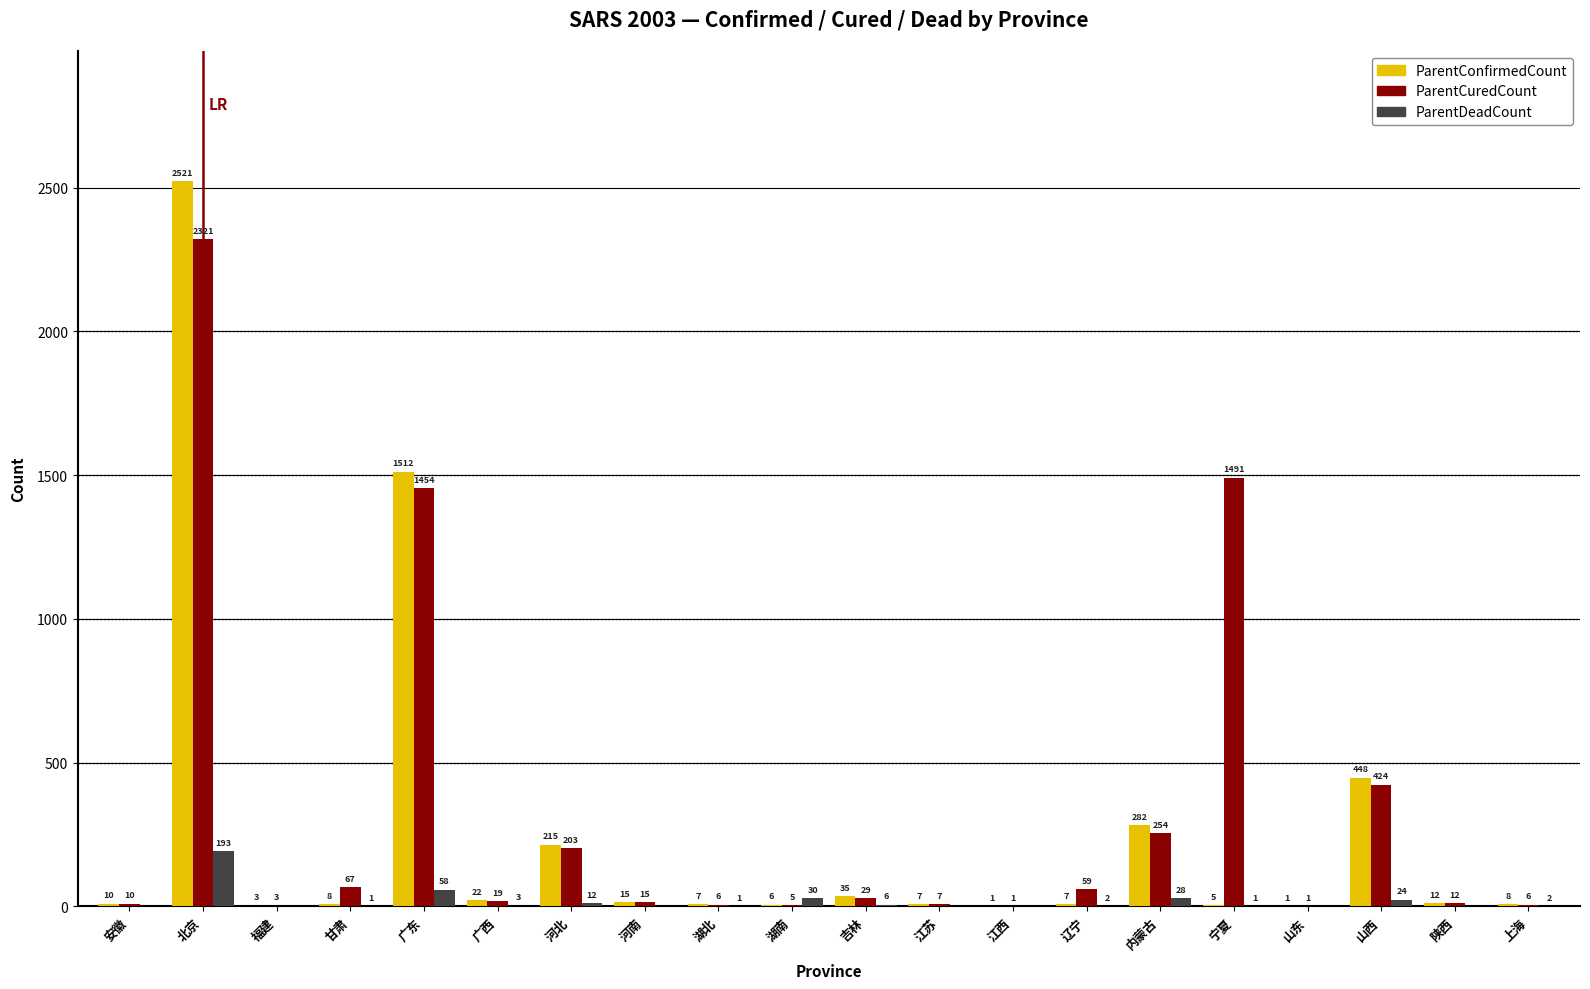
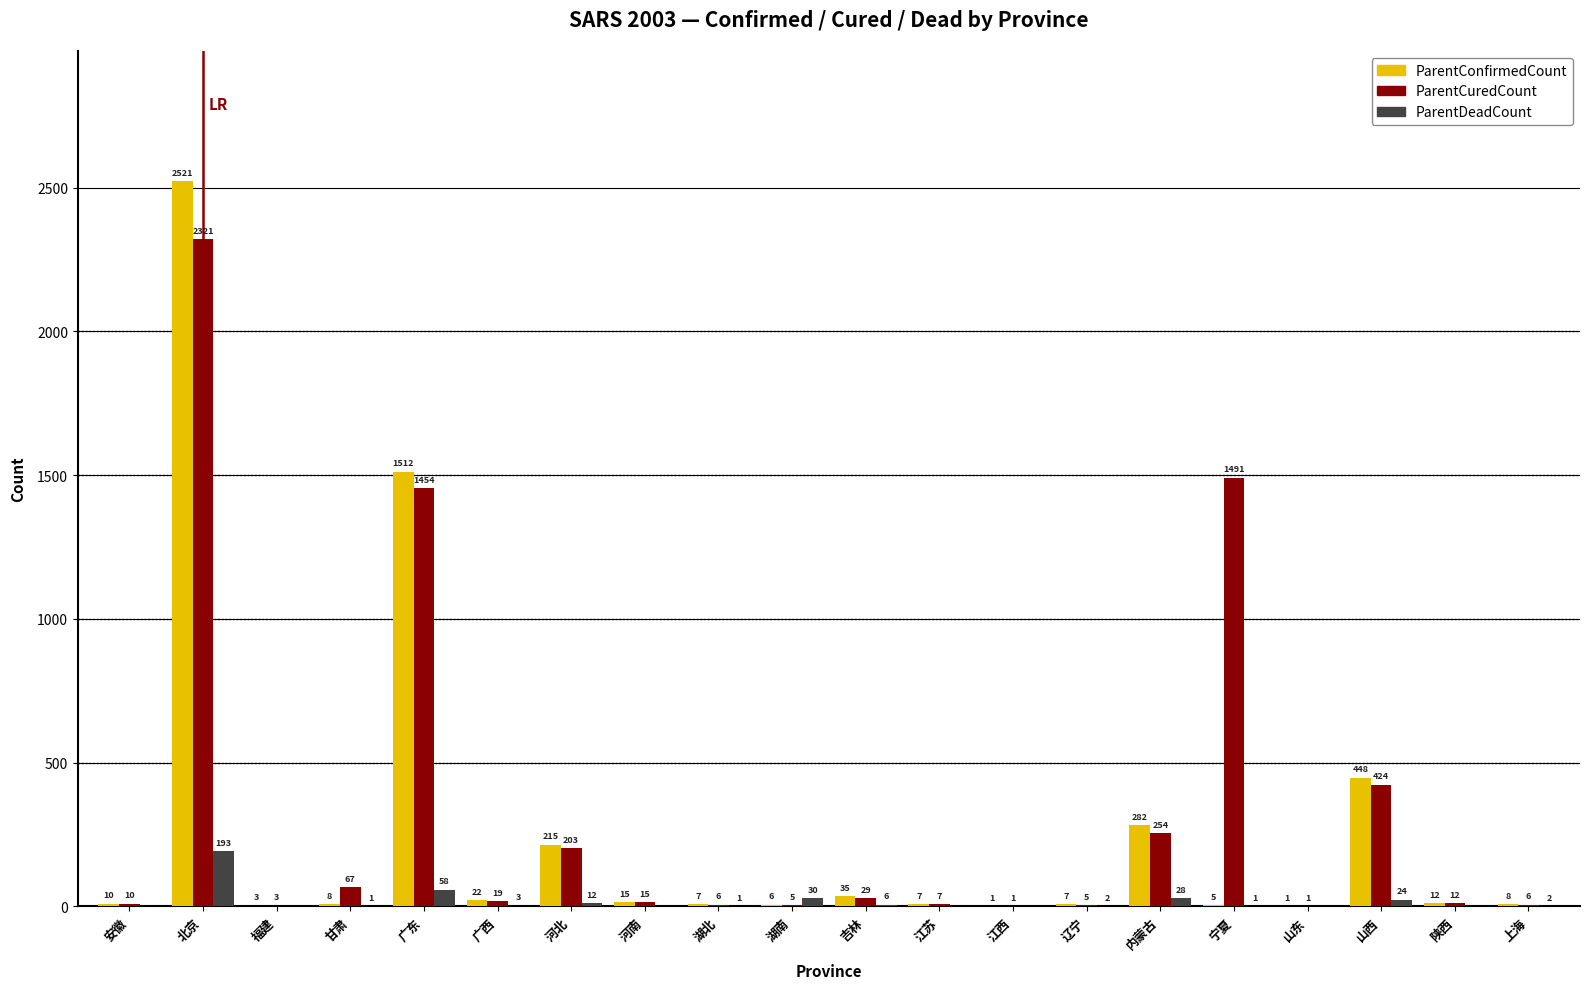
  {
    "ParentConfirmedCount": {
      "安徽": 10,
      "北京": 2521,
      "福建": 3,
      "甘肃": 8,
      "广东": 1512,
      "广西": 22,
      "河北": 215,
      "河南": 15,
      "湖北": 7,
      "湖南": 6,
      "吉林": 35,
      "江苏": 7,
      "江西": 1,
      "辽宁": 7,
      "内蒙古": 282,
      "宁夏": 5,
      "山东": 1,
      "山西": 448,
      "陕西": 12,
      "上海": 8
    },
    "ParentCuredCount": {
      "安徽": 10,
      "北京": 2321,
      "福建": 3,
      "甘肃": 67,
      "广东": 1454,
      "广西": 19,
      "河北": 203,
      "河南": 15,
      "湖北": 6,
      "湖南": 5,
      "吉林": 29,
      "江苏": 7,
      "江西": 1,
-     "辽宁": 59,
+     "辽宁": 5,
      "内蒙古": 254,
      "宁夏": 1491,
      "山东": 1,
      "山西": 424,
      "陕西": 12,
      "上海": 6
    },
    "ParentDeadCount": {
      "北京": 193,
      "甘肃": 1,
      "广东": 58,
      "广西": 3,
      "河北": 12,
      "湖北": 1,
      "湖南": 30,
      "吉林": 6,
      "辽宁": 2,
      "内蒙古": 28,
      "宁夏": 1,
      "山西": 24,
      "上海": 2
    }
  }
